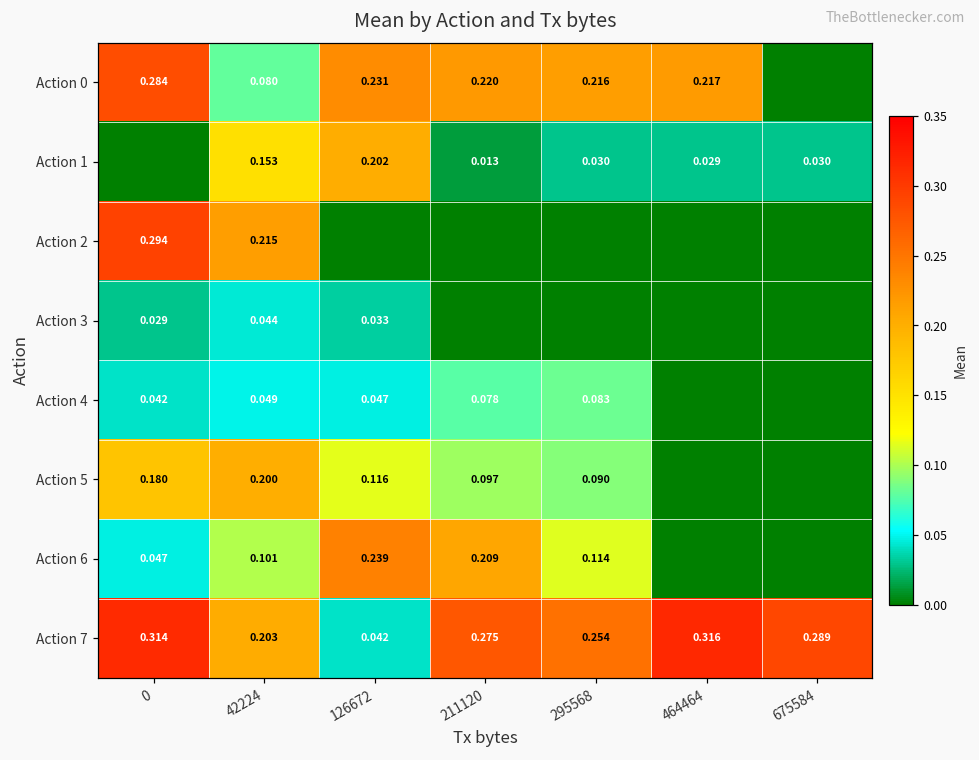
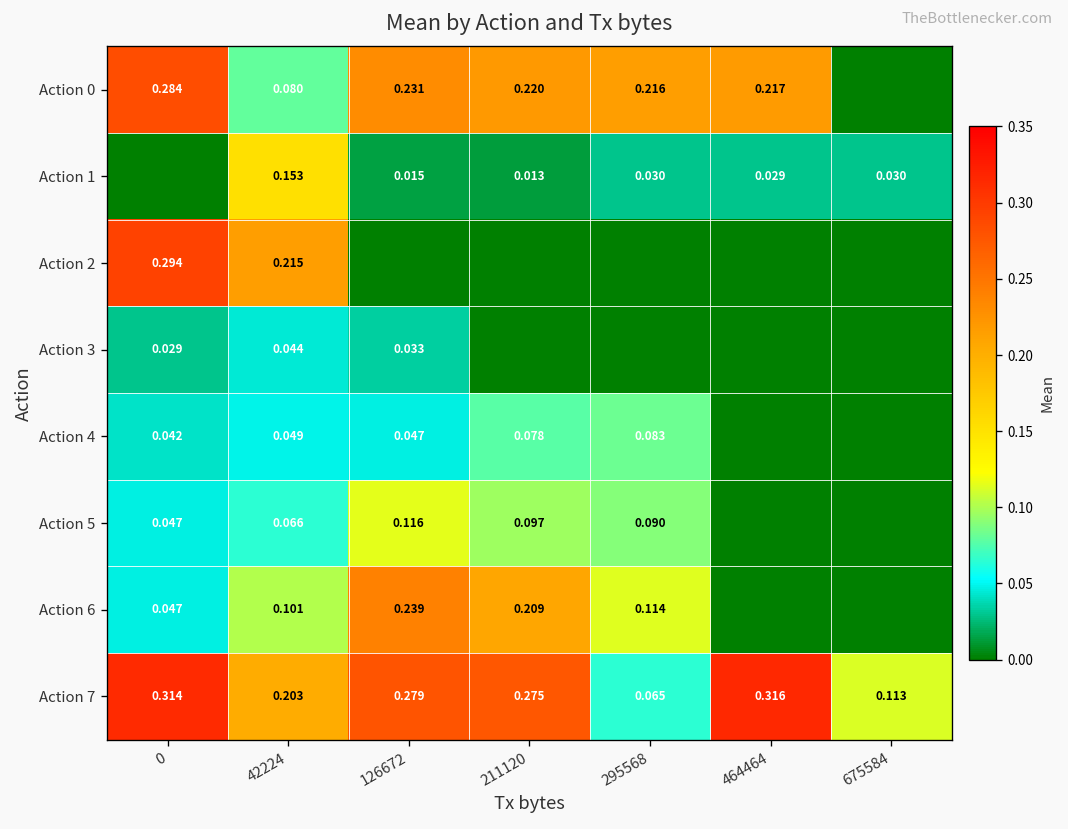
  {
    "Action 0": {
      "0": 0.284,
      "42224": 0.080,
      "126672": 0.231,
      "211120": 0.220,
      "295568": 0.216,
      "464464": 0.217
    },
    "Action 1": {
      "42224": 0.153,
-     "126672": 0.202,
+     "126672": 0.015,
      "211120": 0.013,
      "295568": 0.030,
      "464464": 0.029,
      "675584": 0.030
    },
    "Action 2": {
      "0": 0.294,
      "42224": 0.215
    },
    "Action 3": {
      "0": 0.029,
      "42224": 0.044,
      "126672": 0.033
    },
    "Action 4": {
      "0": 0.042,
      "42224": 0.049,
      "126672": 0.047,
      "211120": 0.078,
      "295568": 0.083
    },
    "Action 5": {
-     "0": 0.180,
-     "42224": 0.200,
+     "0": 0.047,
+     "42224": 0.066,
      "126672": 0.116,
      "211120": 0.097,
      "295568": 0.090
    },
    "Action 6": {
      "0": 0.047,
      "42224": 0.101,
      "126672": 0.239,
      "211120": 0.209,
      "295568": 0.114
    },
    "Action 7": {
      "0": 0.314,
      "42224": 0.203,
-     "126672": 0.042,
+     "126672": 0.279,
      "211120": 0.275,
-     "295568": 0.254,
+     "295568": 0.065,
      "464464": 0.316,
-     "675584": 0.289
+     "675584": 0.113
    }
  }
